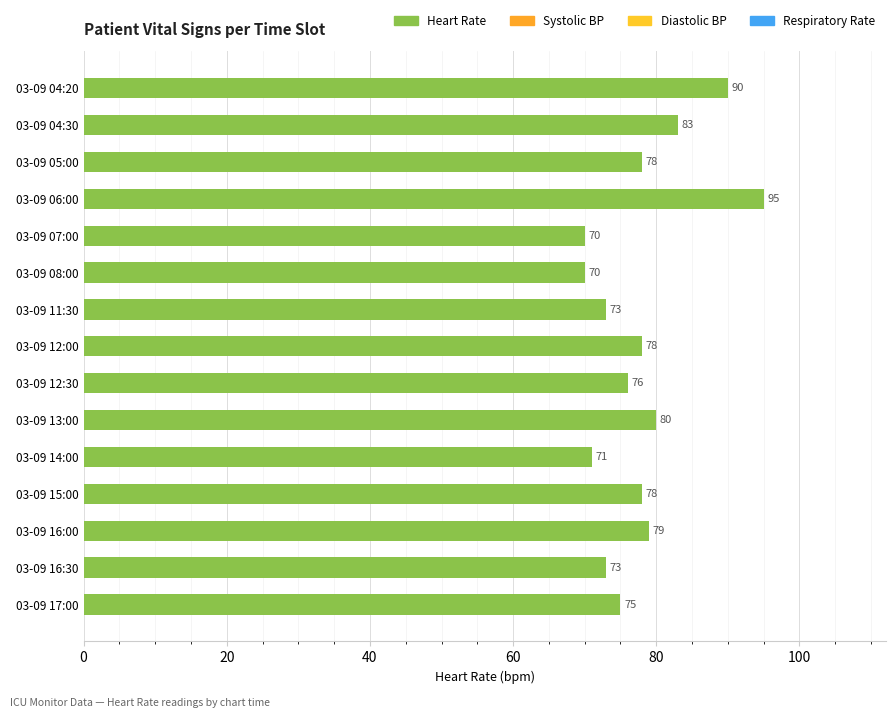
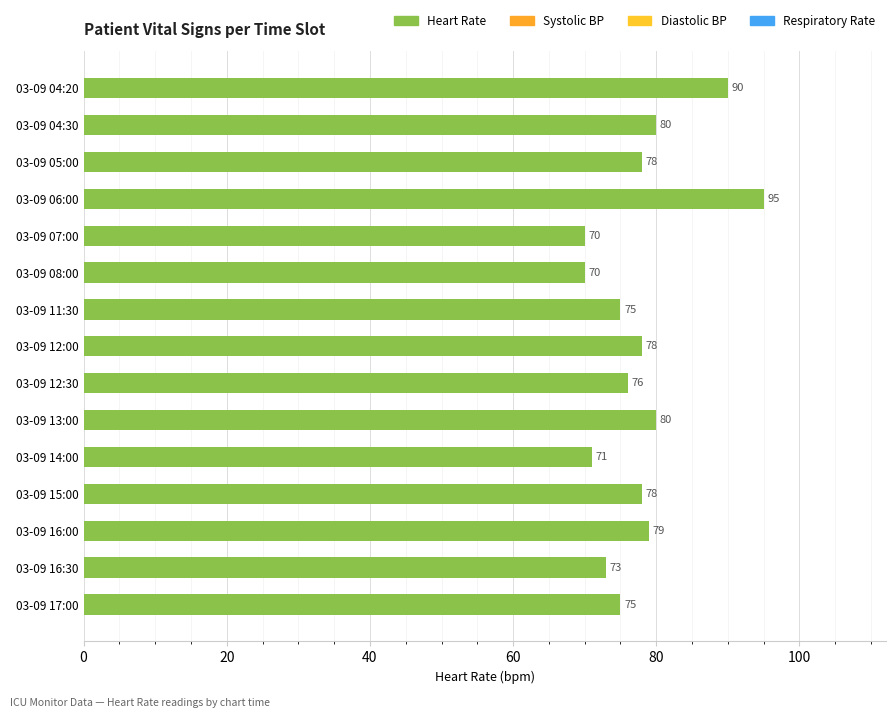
  {
    "03-09 04:20": 90,
-   "03-09 04:30": 83,
+   "03-09 04:30": 80,
    "03-09 05:00": 78,
    "03-09 06:00": 95,
    "03-09 07:00": 70,
    "03-09 08:00": 70,
-   "03-09 11:30": 73,
+   "03-09 11:30": 75,
    "03-09 12:00": 78,
    "03-09 12:30": 76,
    "03-09 13:00": 80,
    "03-09 14:00": 71,
    "03-09 15:00": 78,
    "03-09 16:00": 79,
    "03-09 16:30": 73,
    "03-09 17:00": 75
  }
